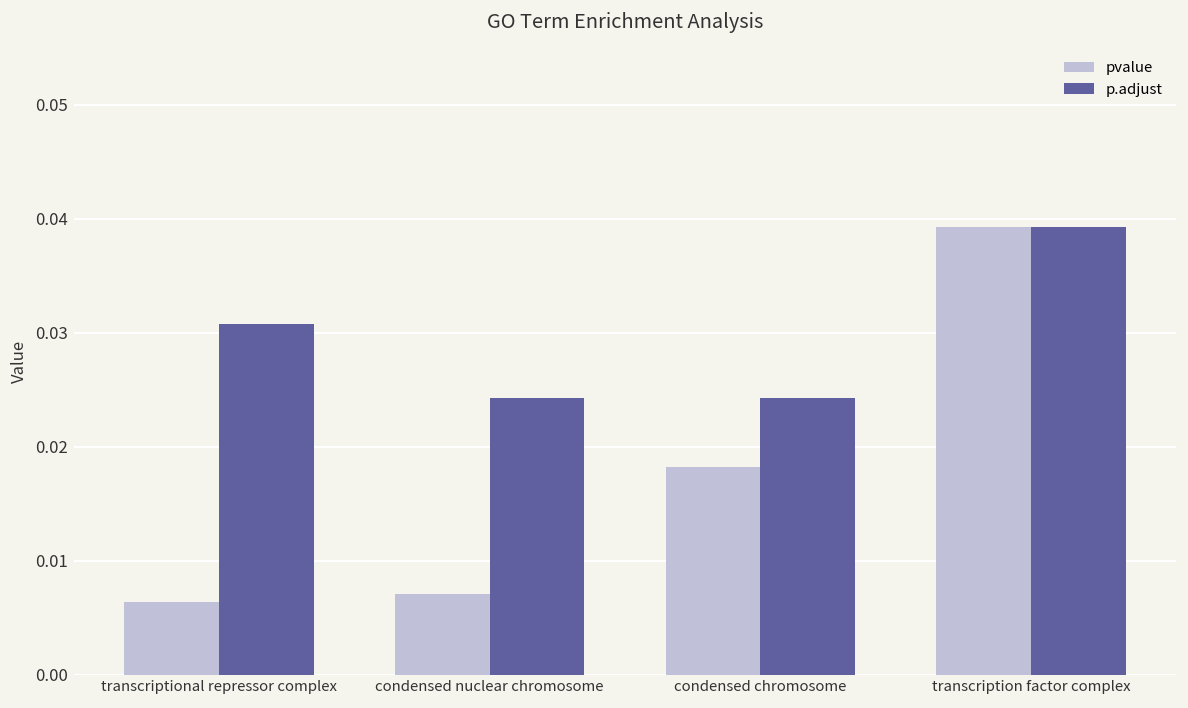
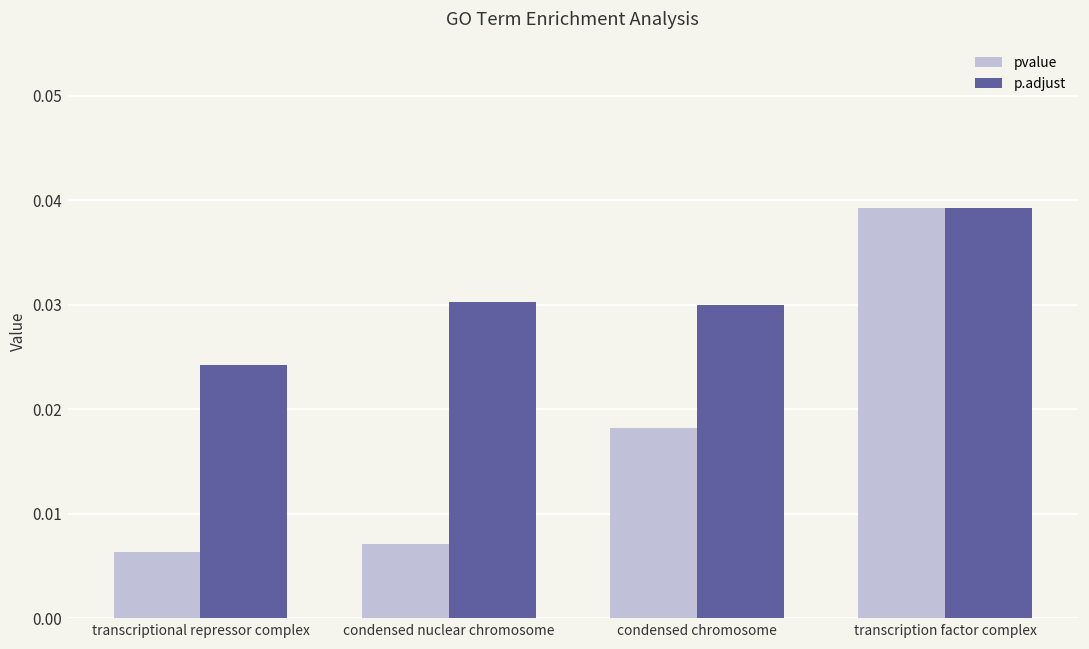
  {
    "pvalue": {
      "transcriptional repressor complex": 0.006,
      "condensed nuclear chromosome": 0.007,
      "condensed chromosome": 0.018,
      "transcription factor complex": 0.039
    },
    "p.adjust": {
-     "transcriptional repressor complex": 0.031,
-     "condensed nuclear chromosome": 0.024,
-     "condensed chromosome": 0.024,
+     "transcriptional repressor complex": 0.024,
+     "condensed nuclear chromosome": 0.030,
+     "condensed chromosome": 0.030,
      "transcription factor complex": 0.039
    }
  }
